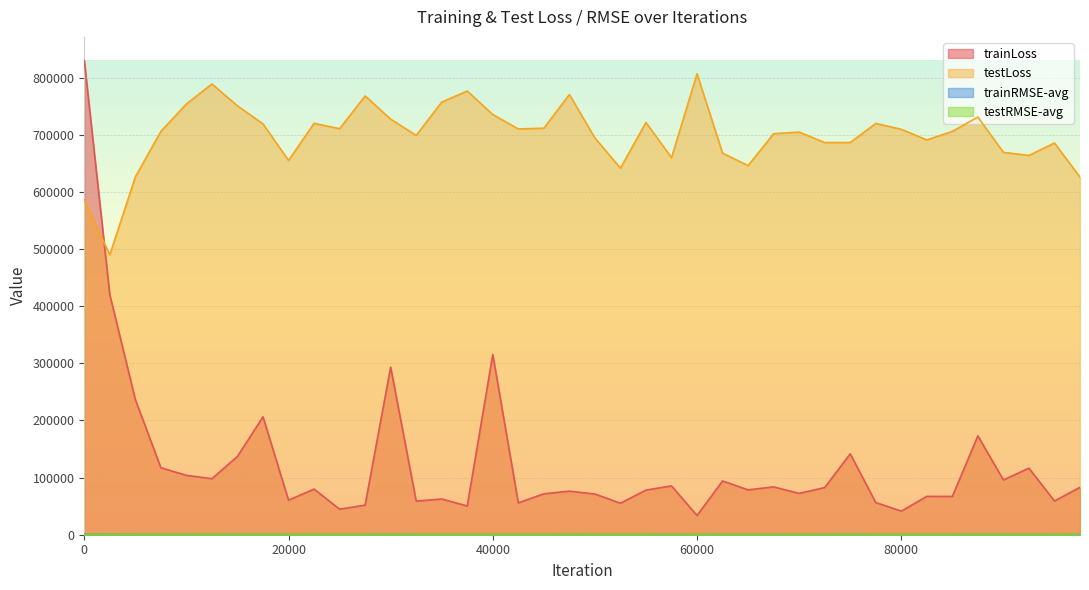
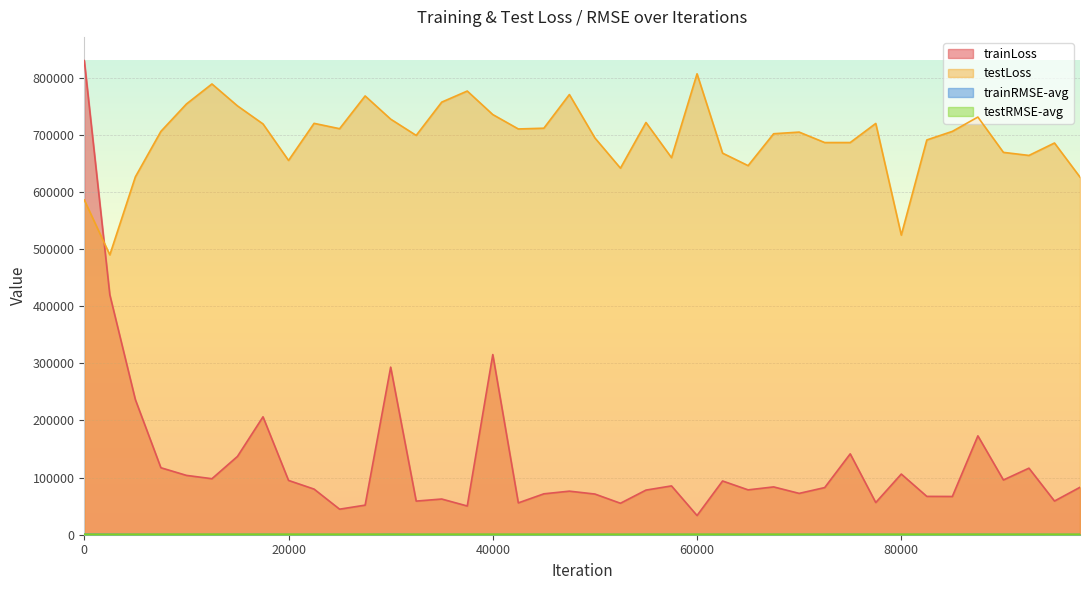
  {
    "trainLoss": {
      "0": 830000,
-     "20000": 60000,
+     "20000": 100000,
      "40000": 320000,
      "60000": 30000,
-     "80000": 40000
+     "80000": 110000
    },
    "testLoss": {
      "0": 590000,
      "20000": 660000,
      "40000": 740000,
      "60000": 810000,
-     "80000": 710000
+     "80000": 520000
    }
  }
